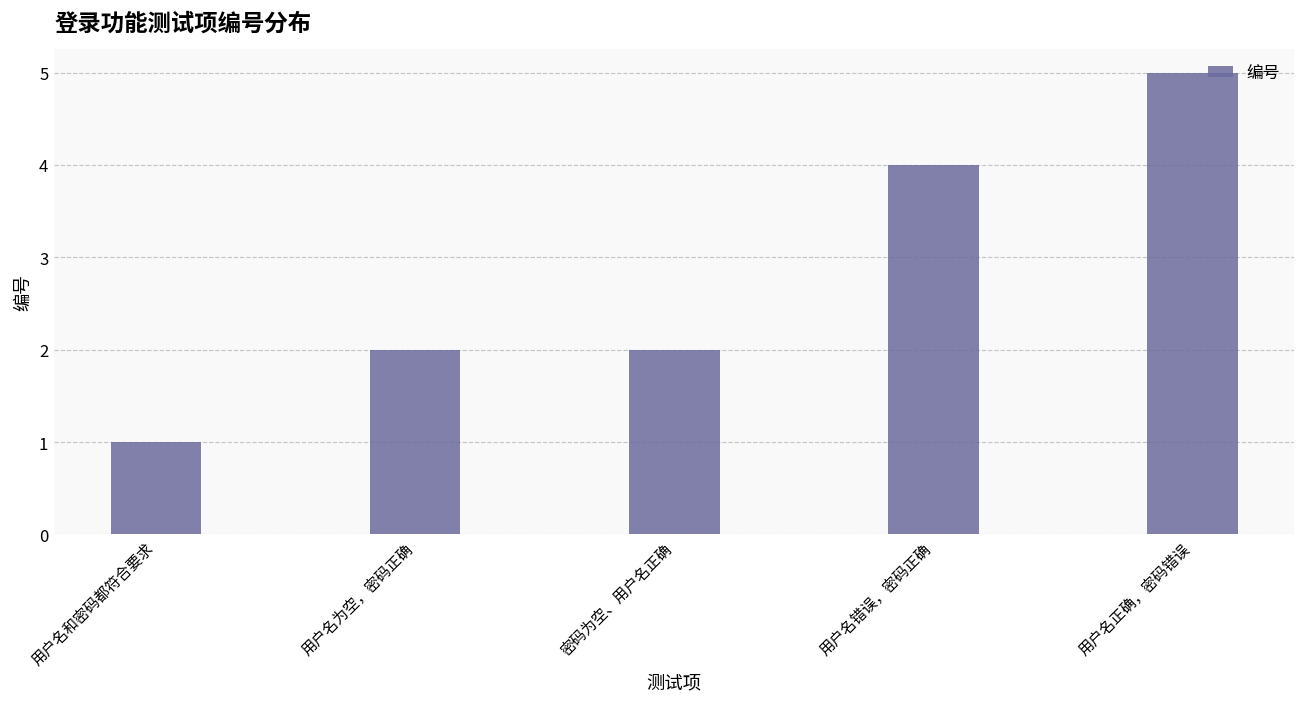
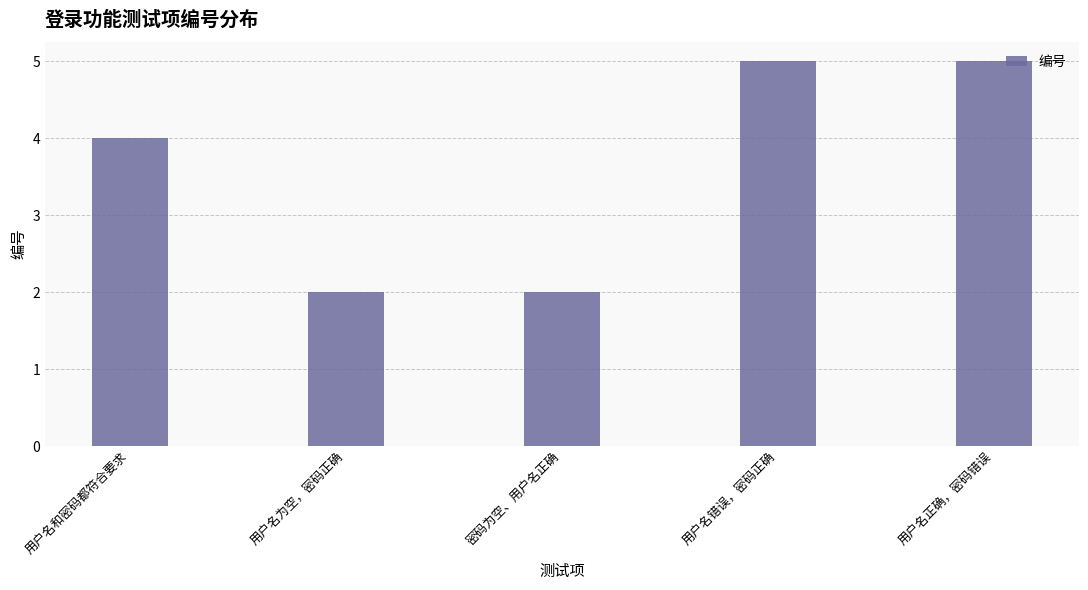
  {
-   "用户名和密码都符合要求": 1,
+   "用户名和密码都符合要求": 4,
    "用户名为空，密码正确": 2,
    "密码为空、用户名正确": 2,
-   "用户名错误，密码正确": 4,
+   "用户名错误，密码正确": 5,
    "用户名正确，密码错误": 5
  }
